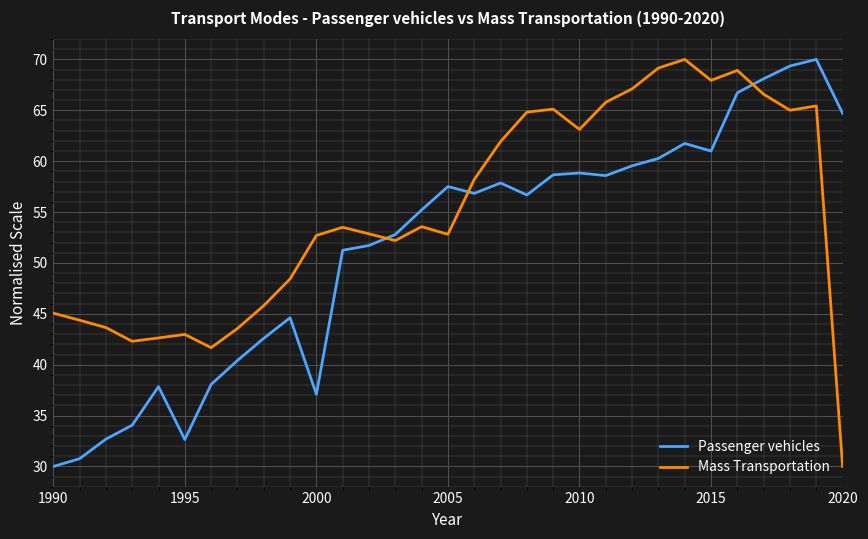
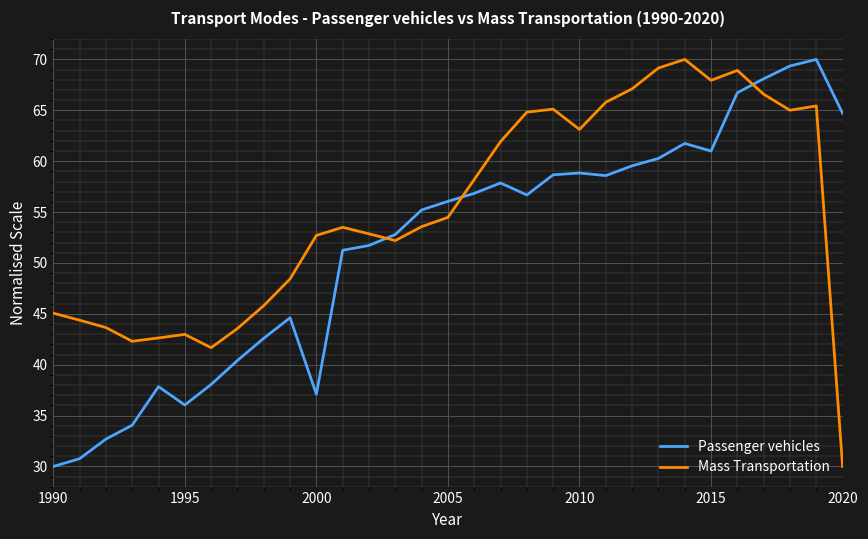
  {
    "Passenger vehicles": {
      "1990": 30,
-     "1995": 33,
+     "1995": 36,
      "2000": 37,
-     "2005": 58,
+     "2005": 56,
      "2010": 59,
      "2015": 61,
      "2020": 65
    },
    "Mass Transportation": {
      "1990": 45,
      "1995": 43,
      "2000": 53,
-     "2005": 53,
+     "2005": 54,
      "2010": 63,
      "2015": 68,
      "2020": 30
    }
  }
